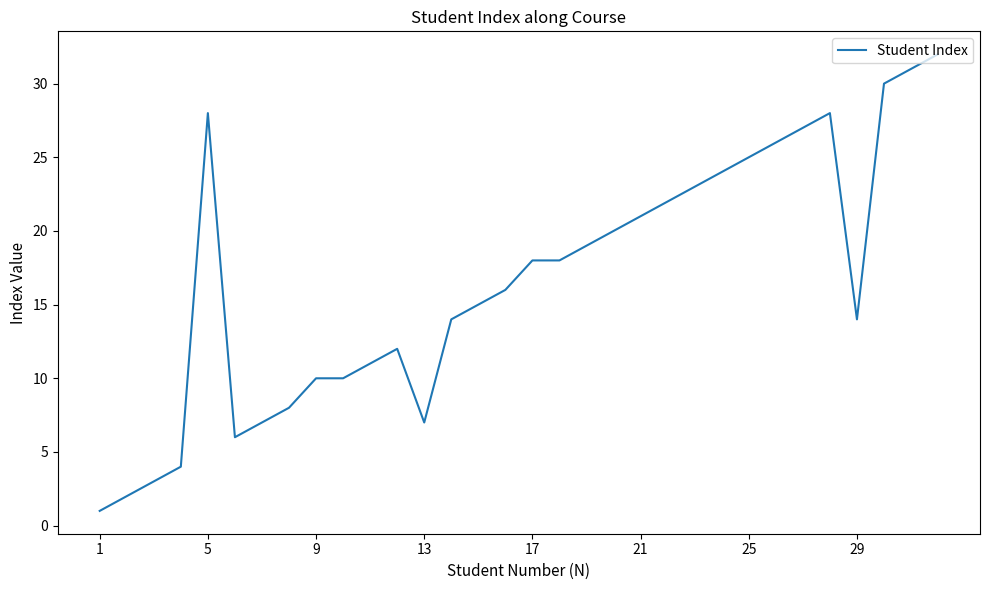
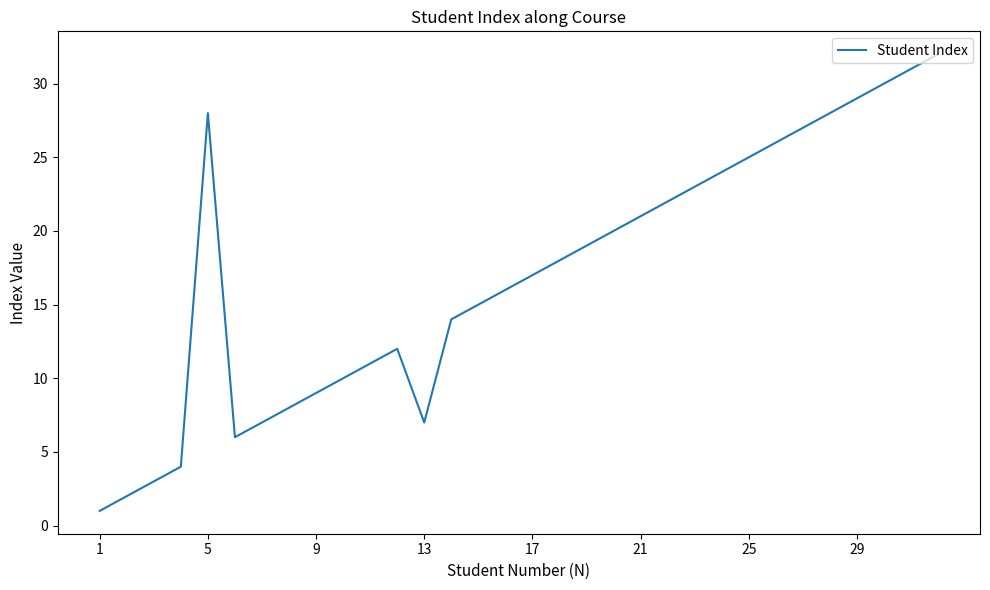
  {
    "1": 1,
    "5": 28,
-   "9": 10,
+   "9": 9,
    "13": 7,
-   "17": 18,
+   "17": 17,
    "21": 21,
    "25": 25,
-   "29": 14
+   "29": 29
  }
